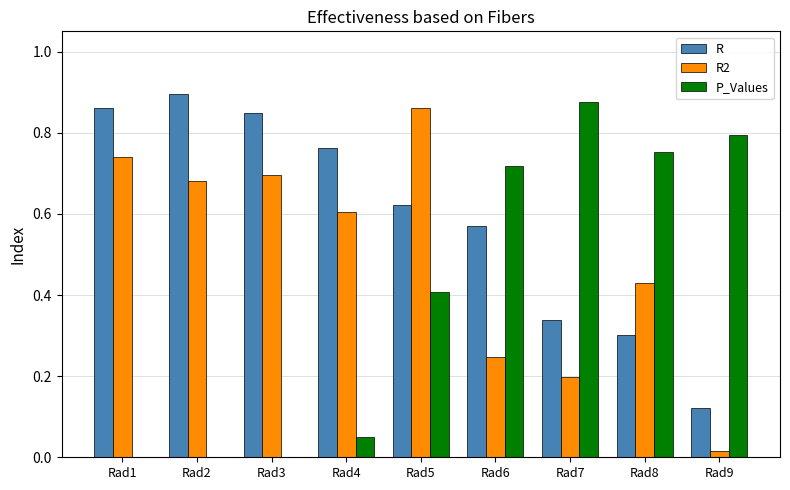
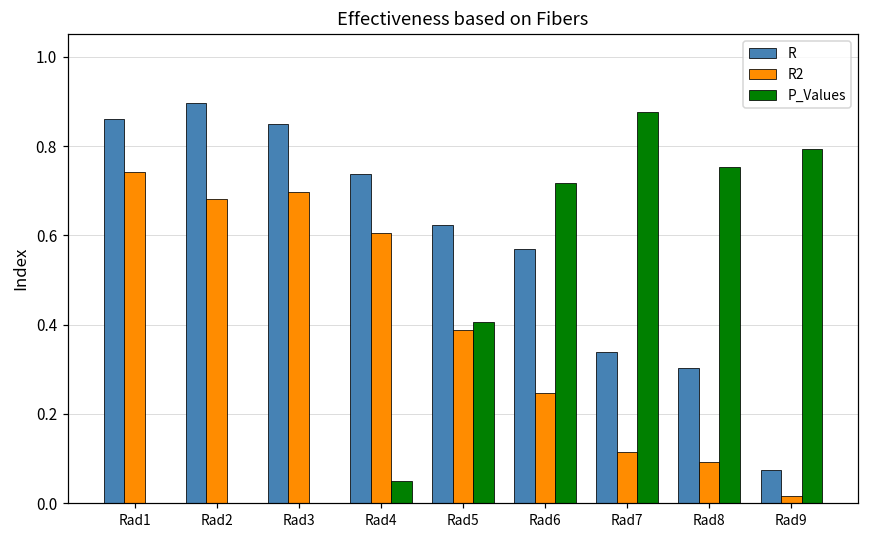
  {
    "R": {
      "Rad1": 0.86,
      "Rad2": 0.90,
      "Rad3": 0.85,
-     "Rad4": 0.76,
+     "Rad4": 0.74,
      "Rad5": 0.62,
      "Rad6": 0.57,
      "Rad7": 0.34,
      "Rad8": 0.30,
-     "Rad9": 0.12
+     "Rad9": 0.07
    },
    "R2": {
      "Rad1": 0.74,
      "Rad2": 0.68,
      "Rad3": 0.70,
      "Rad4": 0.60,
-     "Rad5": 0.86,
+     "Rad5": 0.39,
      "Rad6": 0.25,
-     "Rad7": 0.20,
-     "Rad8": 0.43,
+     "Rad7": 0.11,
+     "Rad8": 0.09,
      "Rad9": 0.01
    },
    "P_Values": {
      "Rad1": 0.00,
      "Rad2": 0.00,
      "Rad4": 0.05,
      "Rad5": 0.41,
      "Rad6": 0.72,
      "Rad7": 0.88,
      "Rad8": 0.75,
      "Rad9": 0.79
    }
  }
